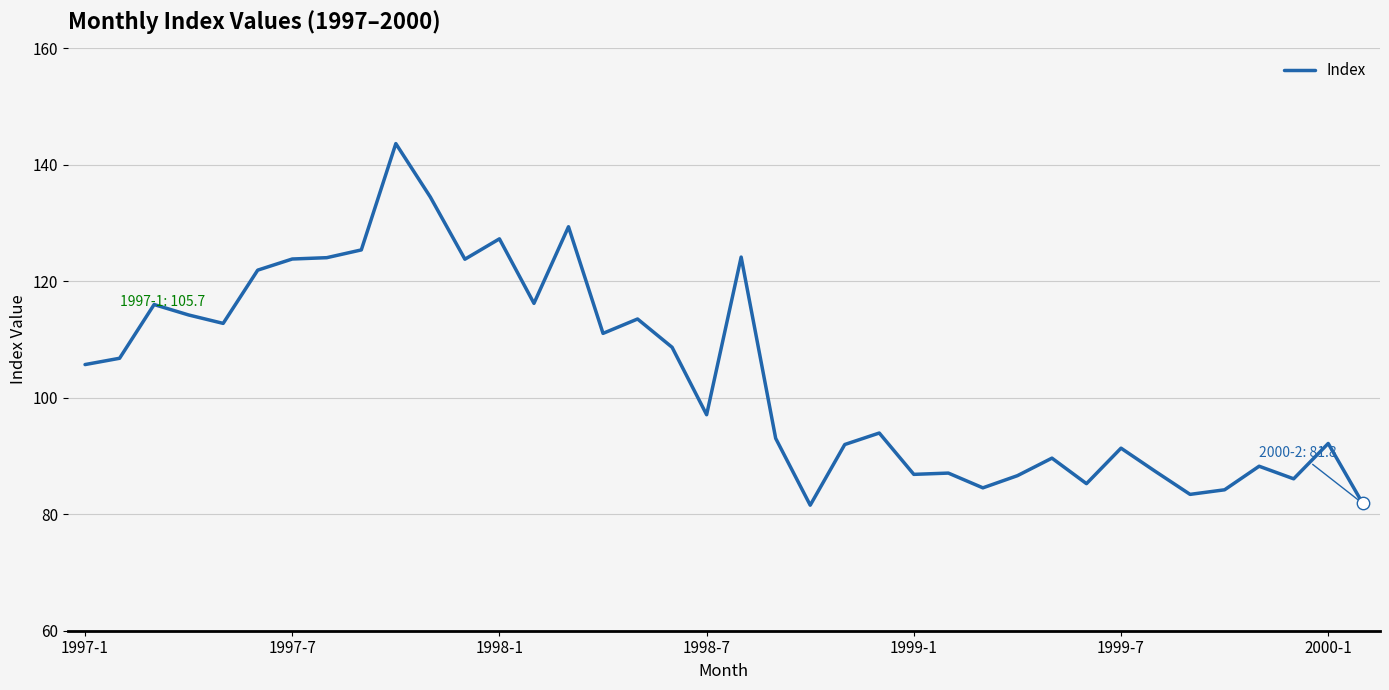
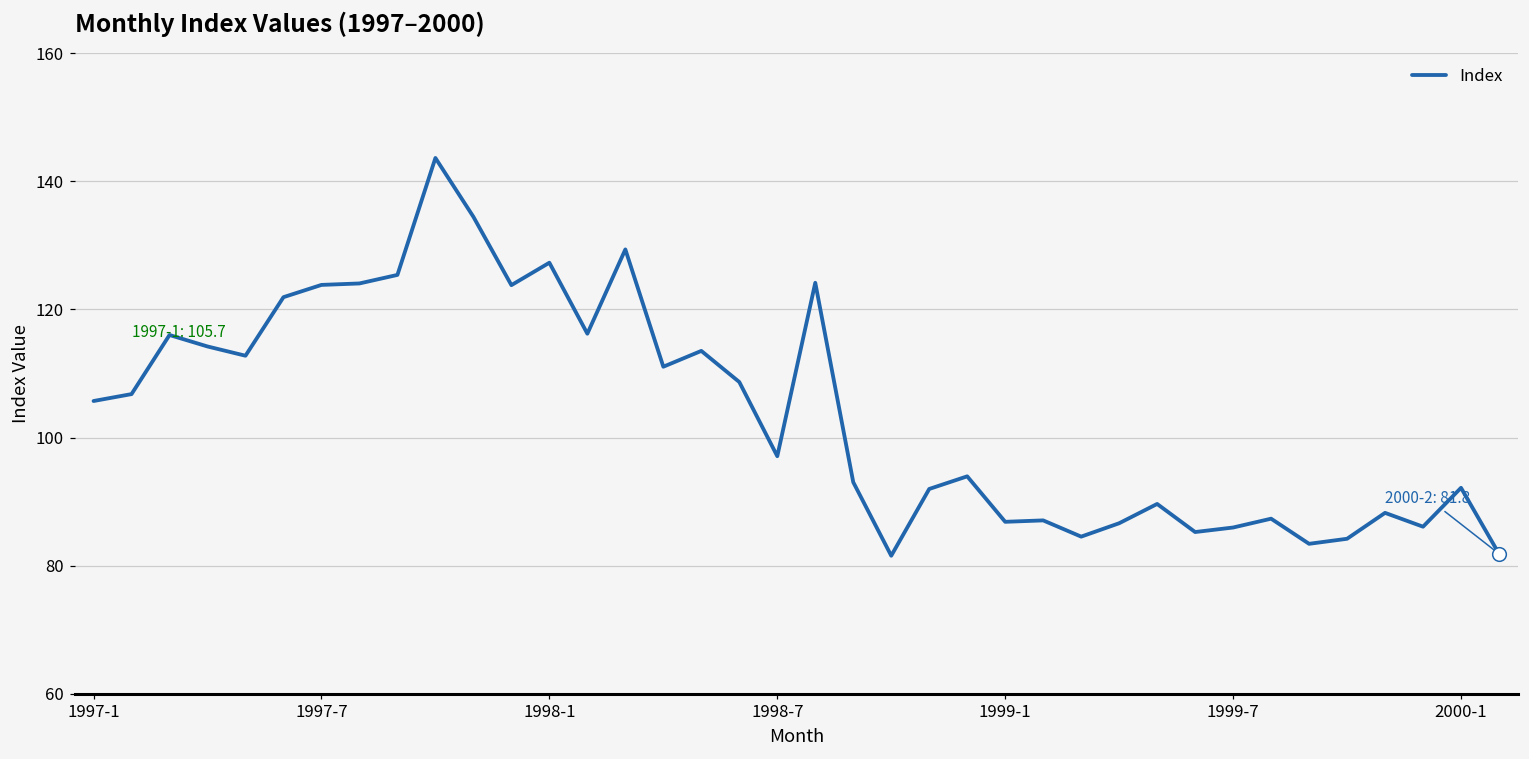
  {
    "Index": {
      "1997-1": 106,
      "1997-7": 124,
      "1998-1": 127,
      "1998-7": 97,
      "1999-1": 87,
-     "1999-7": 91,
+     "1999-7": 86,
      "2000-1": 92
    }
  }
